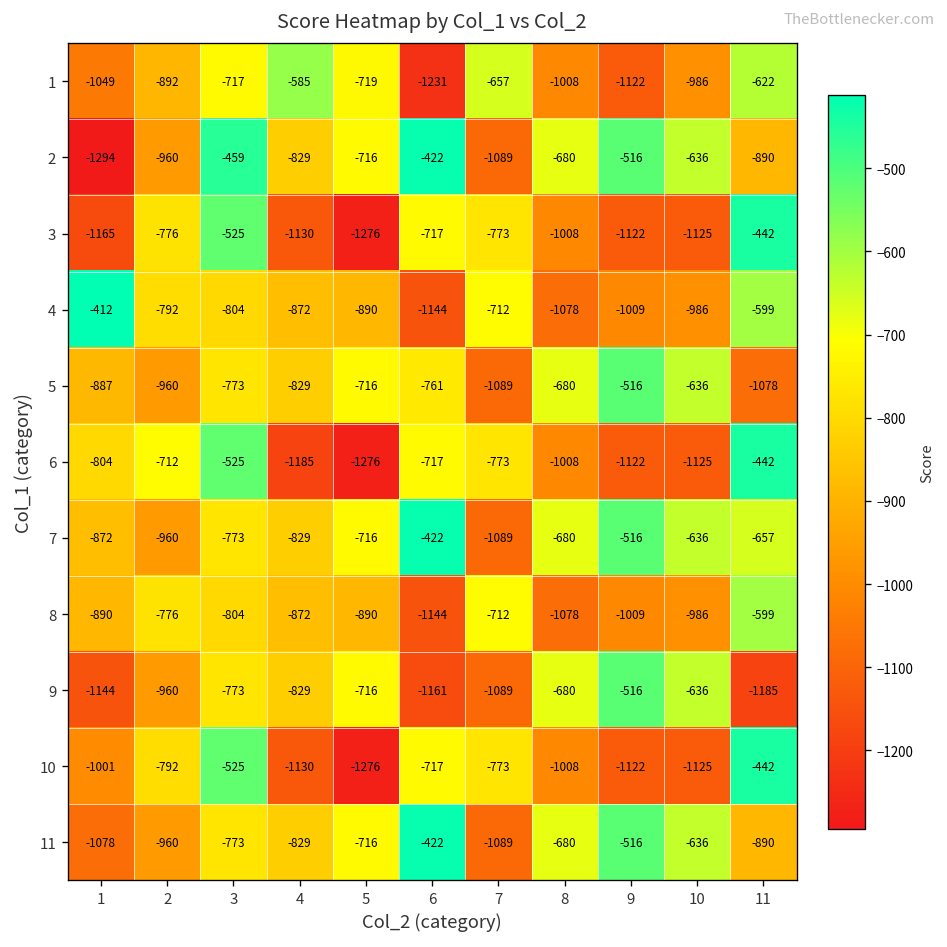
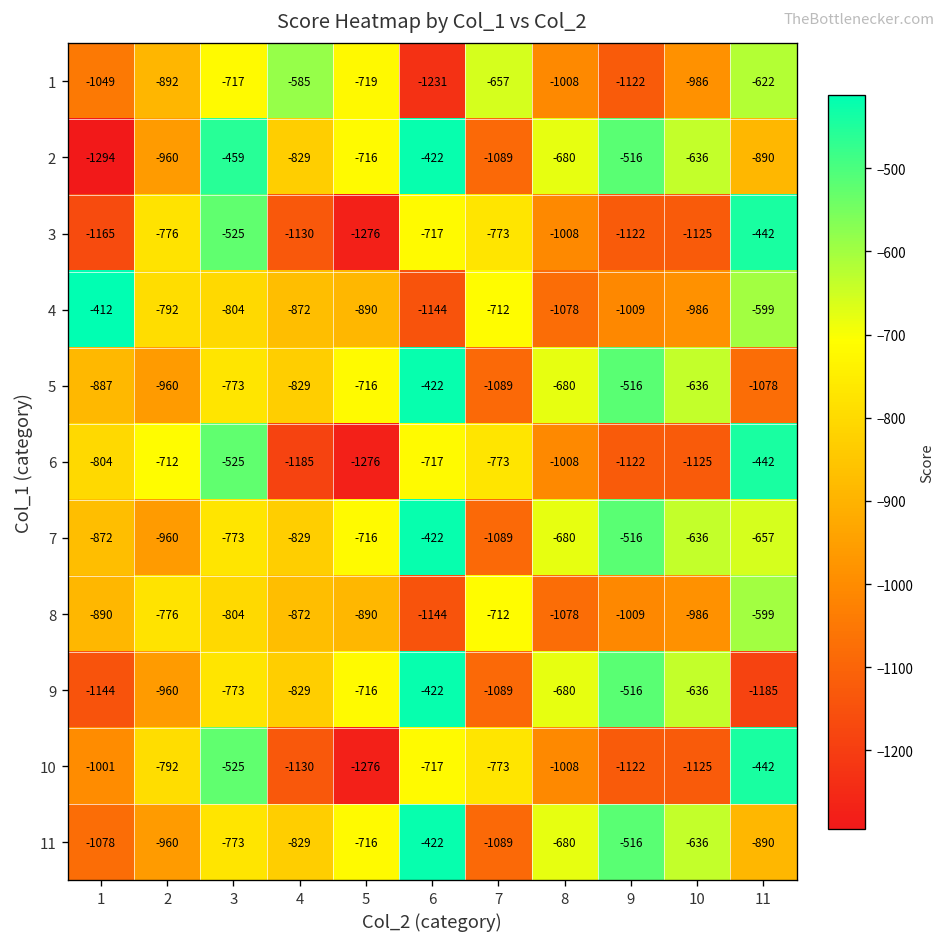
  {
    "1": {
      "1": -1049,
      "2": -892,
      "3": -717,
      "4": -585,
      "5": -719,
      "6": -1231,
      "7": -657,
      "8": -1008,
      "9": -1122,
      "10": -986,
      "11": -622
    },
    "2": {
      "1": -1294,
      "2": -960,
      "3": -459,
      "4": -829,
      "5": -716,
      "6": -422,
      "7": -1089,
      "8": -680,
      "9": -516,
      "10": -636,
      "11": -890
    },
    "3": {
      "1": -1165,
      "2": -776,
      "3": -525,
      "4": -1130,
      "5": -1276,
      "6": -717,
      "7": -773,
      "8": -1008,
      "9": -1122,
      "10": -1125,
      "11": -442
    },
    "4": {
      "1": -412,
      "2": -792,
      "3": -804,
      "4": -872,
      "5": -890,
      "6": -1144,
      "7": -712,
      "8": -1078,
      "9": -1009,
      "10": -986,
      "11": -599
    },
    "5": {
      "1": -887,
      "2": -960,
      "3": -773,
      "4": -829,
      "5": -716,
-     "6": -761,
+     "6": -422,
      "7": -1089,
      "8": -680,
      "9": -516,
      "10": -636,
      "11": -1078
    },
    "6": {
      "1": -804,
      "2": -712,
      "3": -525,
      "4": -1185,
      "5": -1276,
      "6": -717,
      "7": -773,
      "8": -1008,
      "9": -1122,
      "10": -1125,
      "11": -442
    },
    "7": {
      "1": -872,
      "2": -960,
      "3": -773,
      "4": -829,
      "5": -716,
      "6": -422,
      "7": -1089,
      "8": -680,
      "9": -516,
      "10": -636,
      "11": -657
    },
    "8": {
      "1": -890,
      "2": -776,
      "3": -804,
      "4": -872,
      "5": -890,
      "6": -1144,
      "7": -712,
      "8": -1078,
      "9": -1009,
      "10": -986,
      "11": -599
    },
    "9": {
      "1": -1144,
      "2": -960,
      "3": -773,
      "4": -829,
      "5": -716,
-     "6": -1161,
+     "6": -422,
      "7": -1089,
      "8": -680,
      "9": -516,
      "10": -636,
      "11": -1185
    },
    "10": {
      "1": -1001,
      "2": -792,
      "3": -525,
      "4": -1130,
      "5": -1276,
      "6": -717,
      "7": -773,
      "8": -1008,
      "9": -1122,
      "10": -1125,
      "11": -442
    },
    "11": {
      "1": -1078,
      "2": -960,
      "3": -773,
      "4": -829,
      "5": -716,
      "6": -422,
      "7": -1089,
      "8": -680,
      "9": -516,
      "10": -636,
      "11": -890
    }
  }
